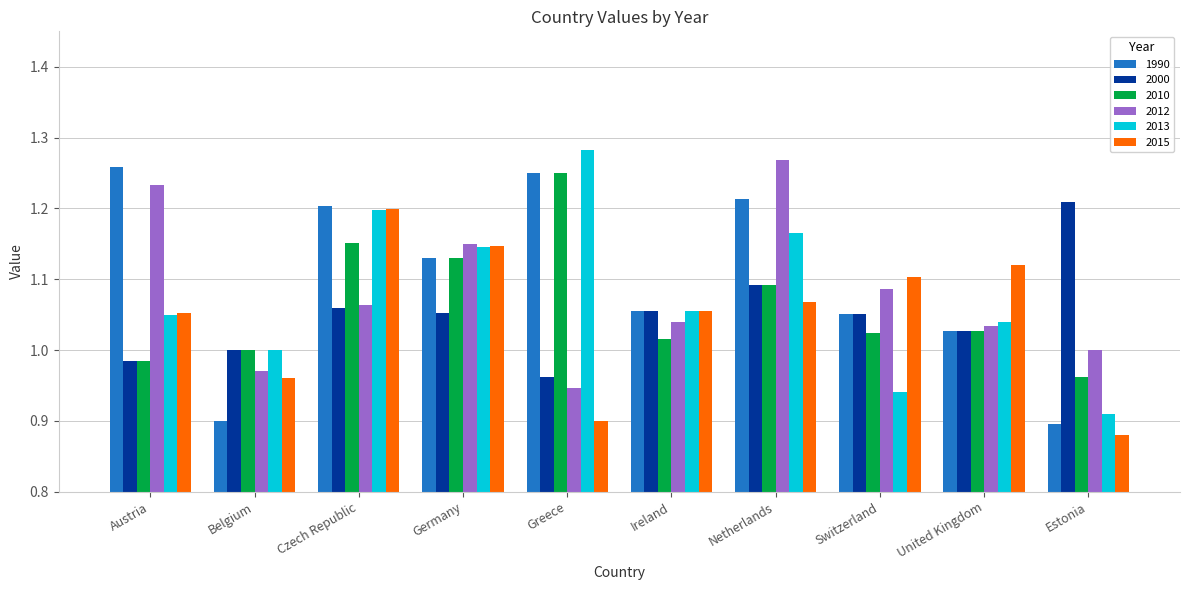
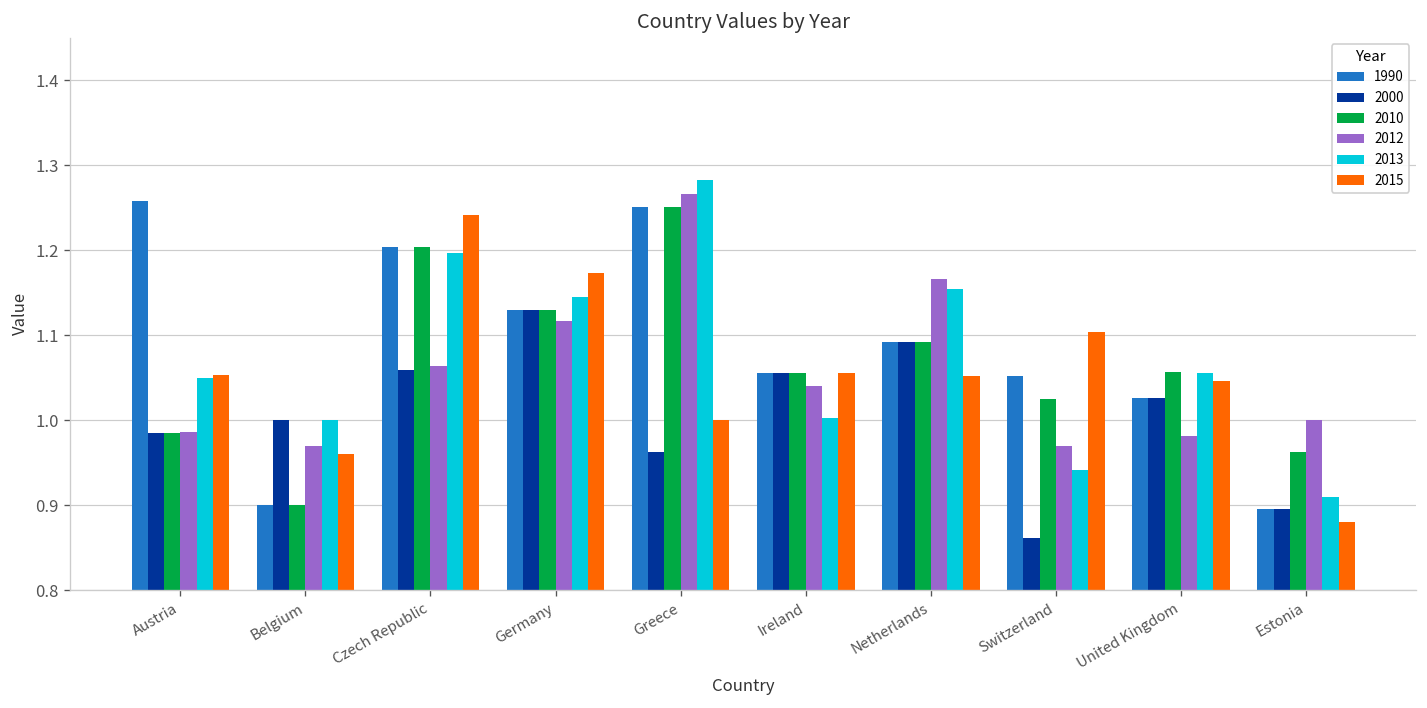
  {
    "1990": {
      "Austria": 1.26,
      "Belgium": 0.90,
      "Czech Republic": 1.20,
      "Germany": 1.13,
      "Greece": 1.25,
      "Ireland": 1.06,
-     "Netherlands": 1.21,
+     "Netherlands": 1.09,
      "Switzerland": 1.05,
      "United Kingdom": 1.03,
      "Estonia": 0.90
    },
    "2000": {
      "Austria": 0.99,
      "Belgium": 1.00,
      "Czech Republic": 1.06,
-     "Germany": 1.05,
+     "Germany": 1.13,
      "Greece": 0.96,
      "Ireland": 1.06,
      "Netherlands": 1.09,
-     "Switzerland": 1.05,
+     "Switzerland": 0.86,
      "United Kingdom": 1.03,
-     "Estonia": 1.21
+     "Estonia": 0.90
    },
    "2010": {
      "Austria": 0.99,
-     "Belgium": 1.0,
-     "Czech Republic": 1.15,
+     "Belgium": 0.9,
+     "Czech Republic": 1.20,
      "Germany": 1.13,
      "Greece": 1.25,
-     "Ireland": 1.02,
+     "Ireland": 1.06,
      "Netherlands": 1.09,
      "Switzerland": 1.02,
-     "United Kingdom": 1.03,
+     "United Kingdom": 1.06,
      "Estonia": 0.96
    },
    "2012": {
-     "Austria": 1.23,
+     "Austria": 0.99,
      "Belgium": 0.97,
      "Czech Republic": 1.06,
-     "Germany": 1.15,
-     "Greece": 0.95,
+     "Germany": 1.12,
+     "Greece": 1.27,
      "Ireland": 1.04,
-     "Netherlands": 1.27,
-     "Switzerland": 1.09,
-     "United Kingdom": 1.03,
+     "Netherlands": 1.17,
+     "Switzerland": 0.97,
+     "United Kingdom": 0.98,
      "Estonia": 1.00
    },
    "2013": {
      "Austria": 1.05,
      "Belgium": 1.00,
      "Czech Republic": 1.20,
      "Germany": 1.15,
      "Greece": 1.28,
-     "Ireland": 1.06,
-     "Netherlands": 1.17,
+     "Ireland": 1.00,
+     "Netherlands": 1.15,
      "Switzerland": 0.94,
-     "United Kingdom": 1.04,
+     "United Kingdom": 1.06,
      "Estonia": 0.91
    },
    "2015": {
      "Austria": 1.05,
      "Belgium": 0.96,
-     "Czech Republic": 1.20,
-     "Germany": 1.15,
-     "Greece": 0.9,
+     "Czech Republic": 1.24,
+     "Germany": 1.17,
+     "Greece": 1.0,
      "Ireland": 1.06,
-     "Netherlands": 1.07,
+     "Netherlands": 1.05,
      "Switzerland": 1.10,
-     "United Kingdom": 1.12,
+     "United Kingdom": 1.05,
      "Estonia": 0.88
    }
  }
